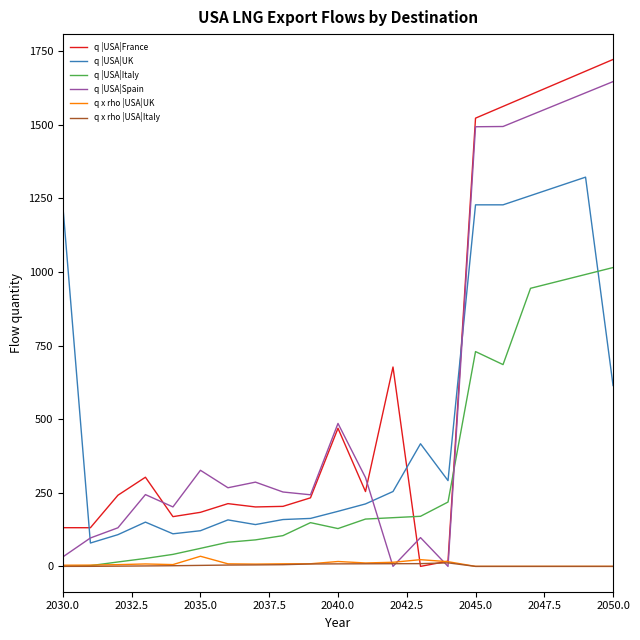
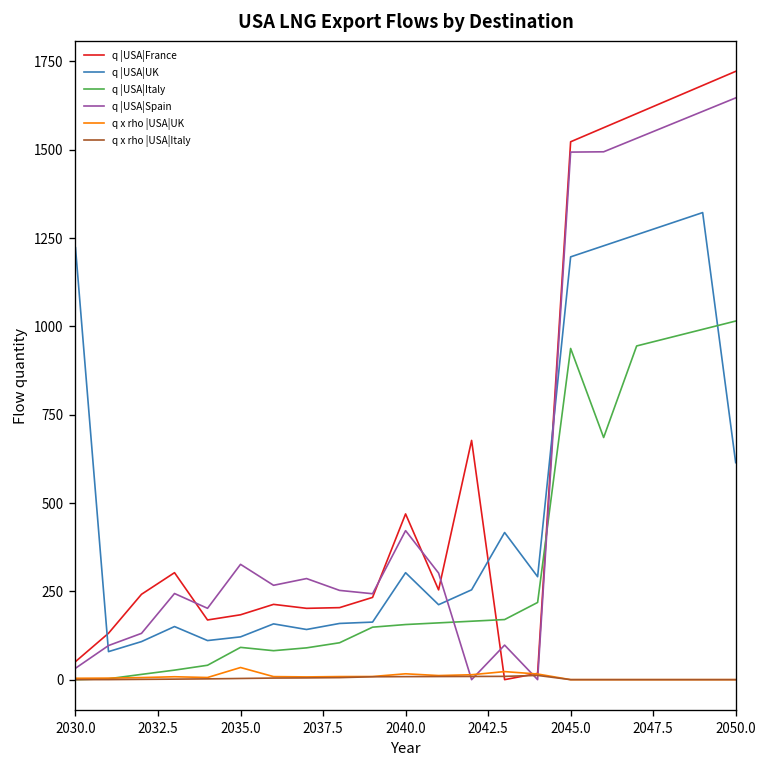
  {
    "q |USA|France": {
-     "2030.0": 130,
+     "2030.0": 50,
      "2035.0": 180,
      "2040.0": 470,
      "2045.0": 1520,
      "2050.0": 1720
    },
    "q |USA|UK": {
      "2030.0": 1220,
      "2035.0": 120,
-     "2040.0": 190,
-     "2045.0": 1230,
+     "2040.0": 300,
+     "2045.0": 1200,
      "2050.0": 610
    },
    "q |USA|Italy": {
-     "2035.0": 60,
-     "2040.0": 130,
-     "2045.0": 730,
+     "2035.0": 90,
+     "2040.0": 160,
+     "2045.0": 940,
      "2050.0": 1020
    },
    "q |USA|Spain": {
      "2030.0": 30,
      "2035.0": 330,
-     "2040.0": 490,
+     "2040.0": 420,
      "2045.0": 1490,
      "2050.0": 1650
    },
    "q x rho |USA|UK": {
      "2035.0": 30
    },
    "q x rho |USA|Italy": {
      "2035.0": 0
    }
  }
